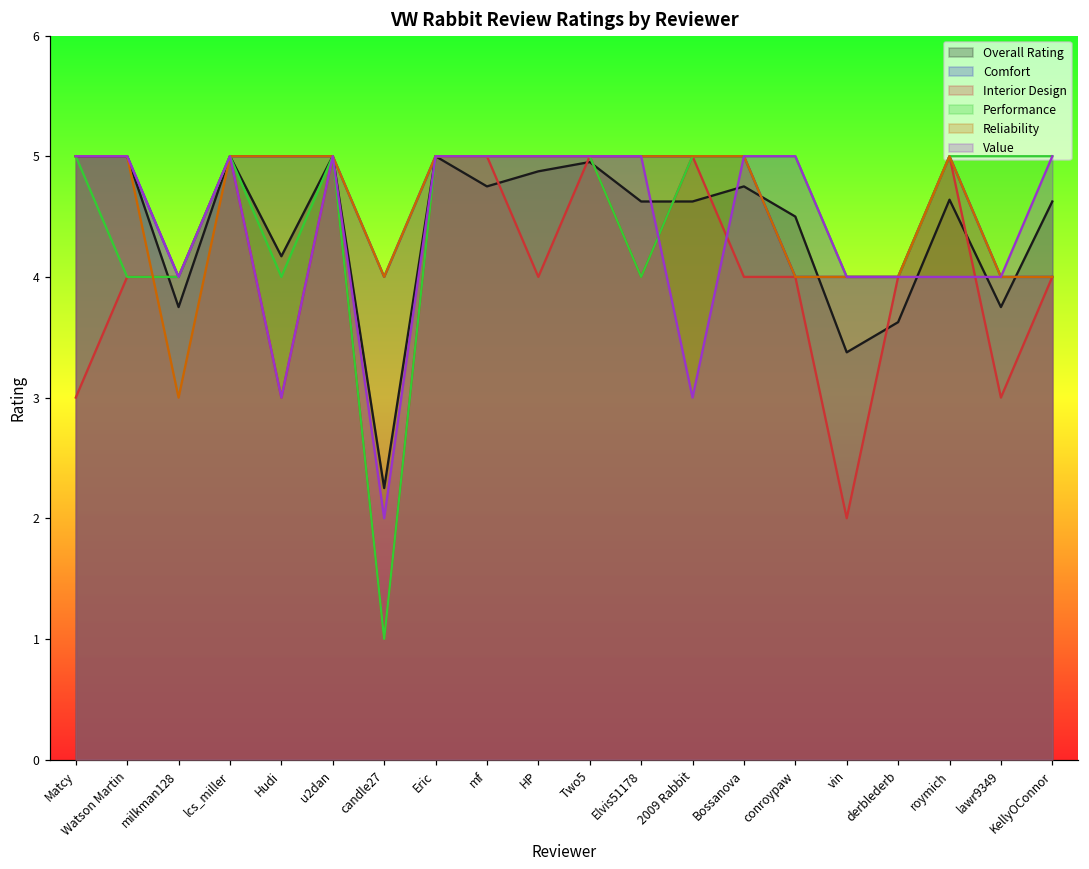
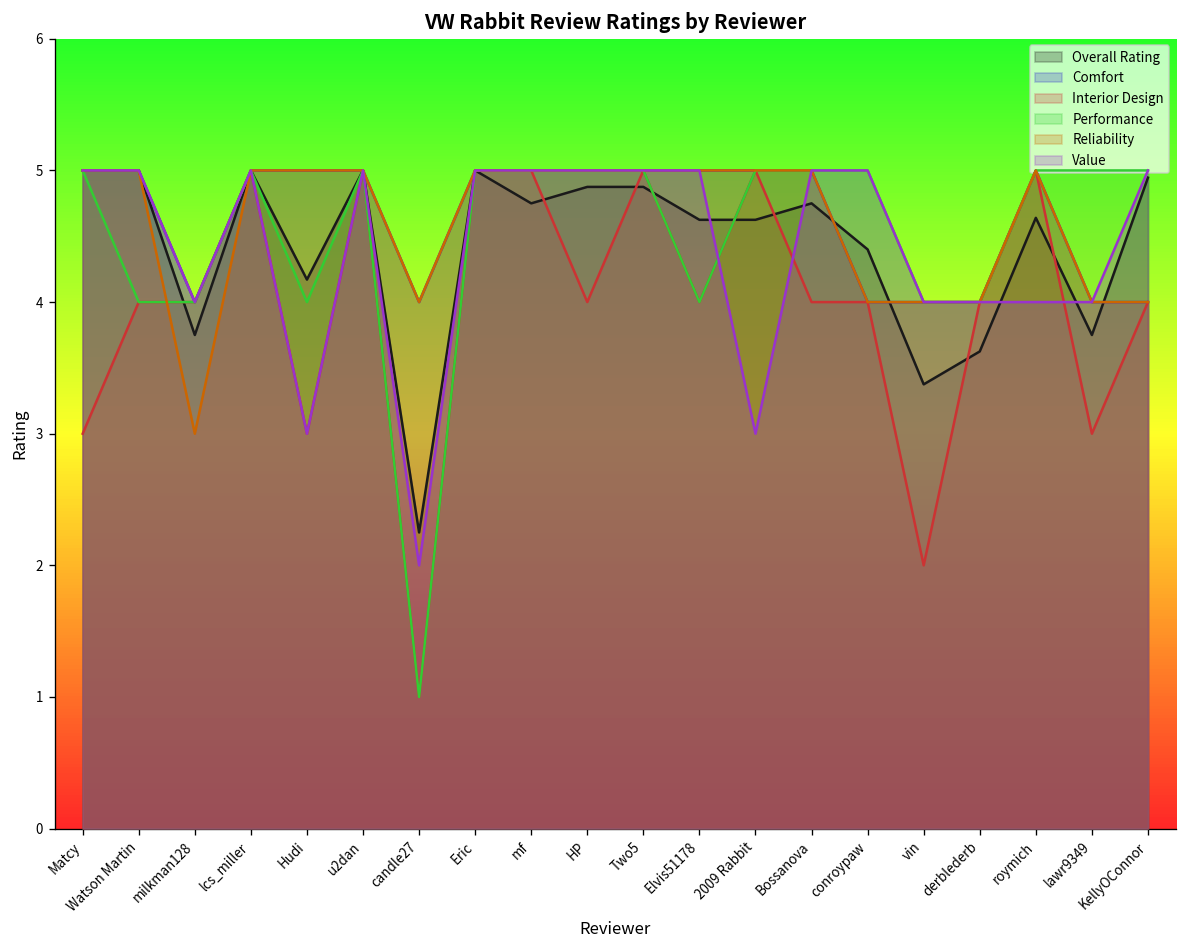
  {
    "Overall Rating": {
      "milkman128": 3.75,
      "Hudi": 4.17,
      "candle27": 2.25,
      "mf": 4.75,
      "HP": 4.88,
-     "Two5": 4.95,
+     "Two5": 4.88,
      "Elvis51178": 4.63,
      "2009 Rabbit": 4.63,
      "Bossanova": 4.75,
-     "conroypaw": 4.5,
+     "conroypaw": 4.4,
      "vin": 3.38,
      "derblederb": 3.63,
      "roymich": 4.64,
      "lawr9349": 3.75,
-     "KellyOConnor": 4.63
+     "KellyOConnor": 4.95
    },
    "Performance": {
      "Hudi": 4.00,
      "lawr9349": 5.00
    }
  }
